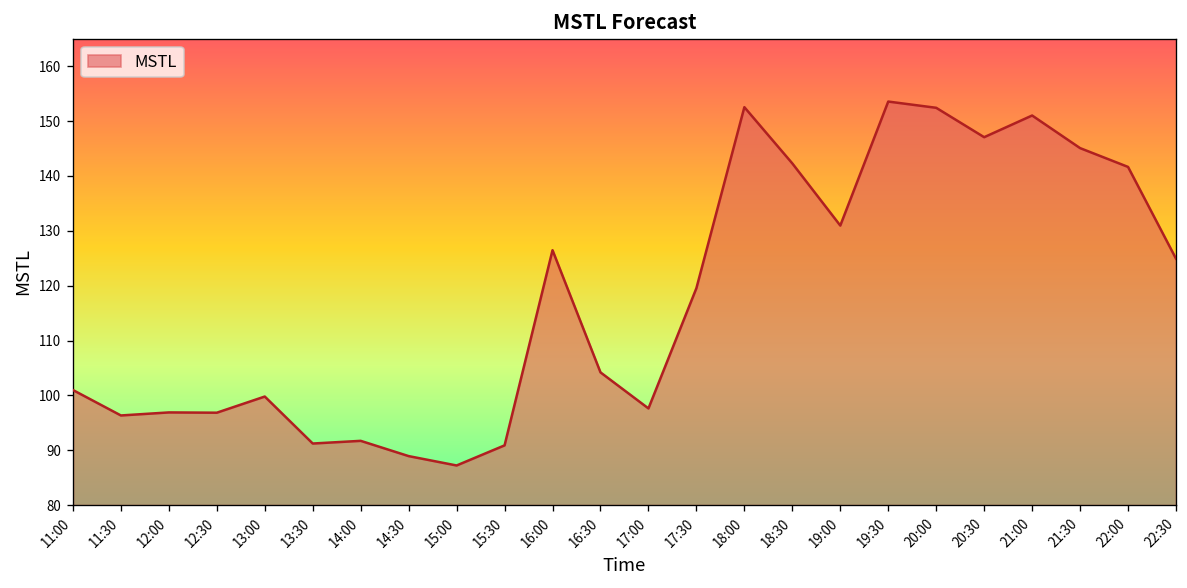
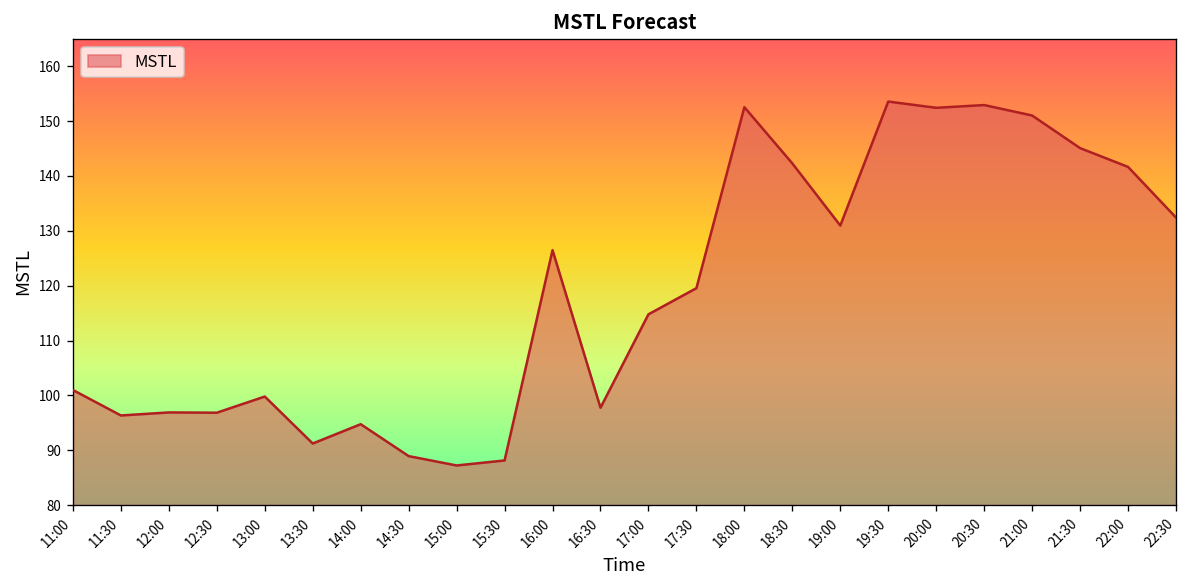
  {
    "11:00": 101,
    "11:30": 96,
    "12:00": 97,
    "12:30": 97,
    "13:00": 100,
    "13:30": 91,
-   "14:00": 92,
+   "14:00": 95,
    "14:30": 89,
    "15:00": 87,
-   "15:30": 91,
+   "15:30": 88,
    "16:00": 126,
-   "16:30": 104,
-   "17:00": 98,
+   "16:30": 98,
+   "17:00": 115,
    "17:30": 120,
    "18:00": 153,
    "18:30": 142,
    "19:00": 131,
    "19:30": 154,
    "20:00": 152,
-   "20:30": 147,
+   "20:30": 153,
    "21:00": 151,
    "21:30": 145,
    "22:00": 142,
-   "22:30": 125
+   "22:30": 132
  }
